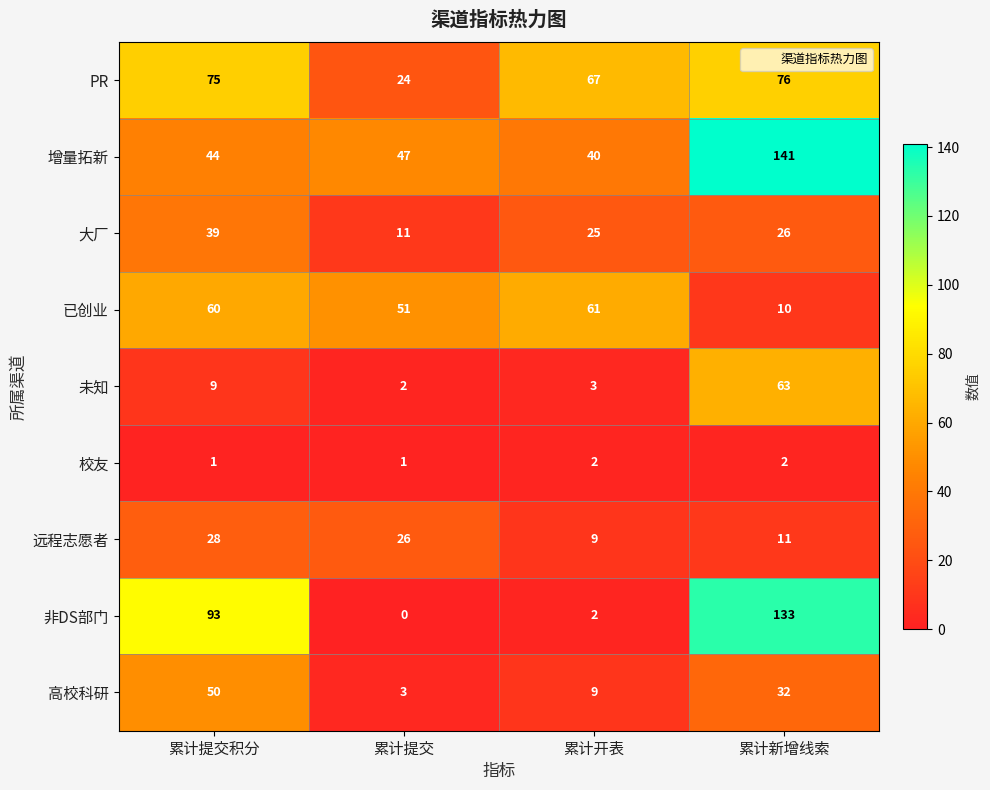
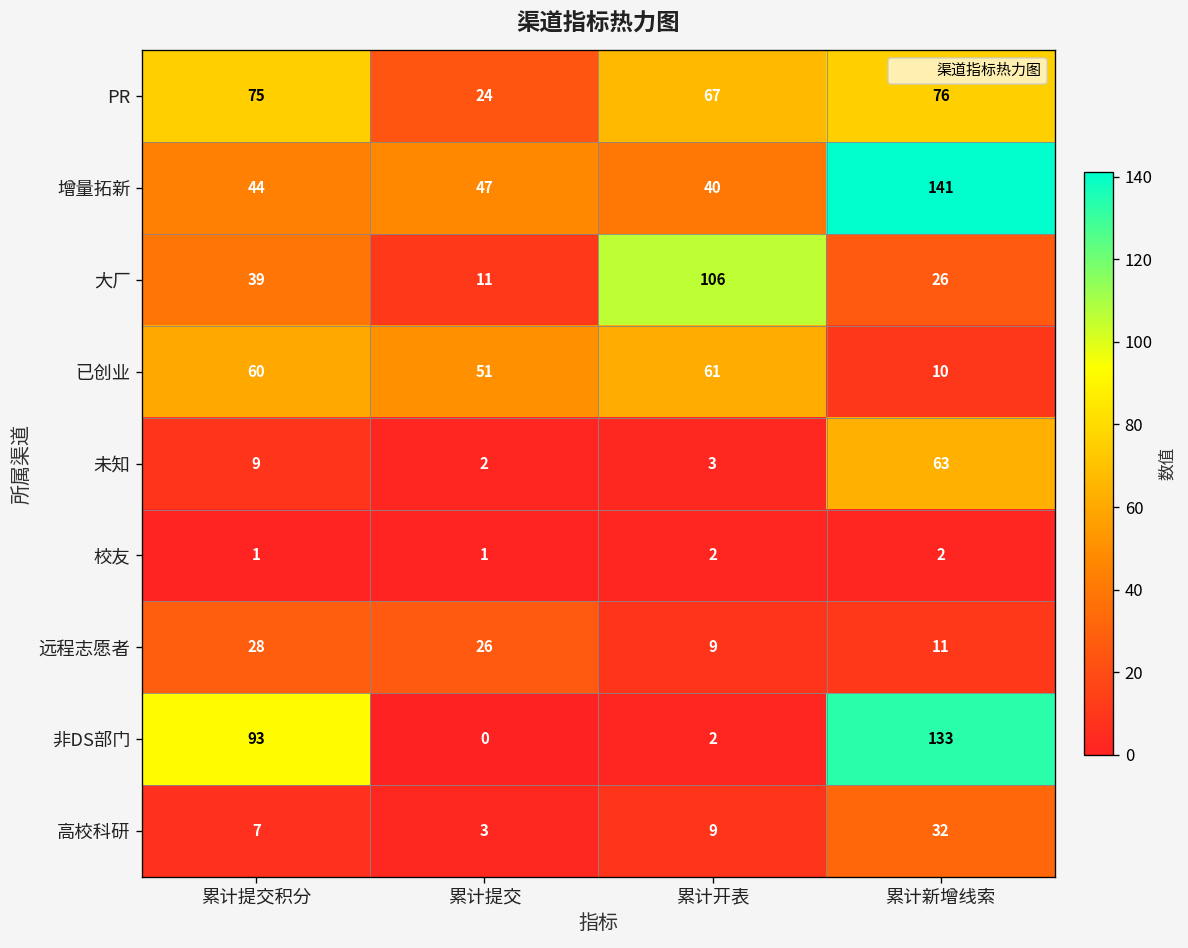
  {
    "PR": {
      "累计提交积分": 75,
      "累计提交": 24,
      "累计开表": 67,
      "累计新增线索": 76
    },
    "增量拓新": {
      "累计提交积分": 44,
      "累计提交": 47,
      "累计开表": 40,
      "累计新增线索": 141
    },
    "大厂": {
      "累计提交积分": 39,
      "累计提交": 11,
-     "累计开表": 25,
+     "累计开表": 106,
      "累计新增线索": 26
    },
    "已创业": {
      "累计提交积分": 60,
      "累计提交": 51,
      "累计开表": 61,
      "累计新增线索": 10
    },
    "未知": {
      "累计提交积分": 9,
      "累计提交": 2,
      "累计开表": 3,
      "累计新增线索": 63
    },
    "校友": {
      "累计提交积分": 1,
      "累计提交": 1,
      "累计开表": 2,
      "累计新增线索": 2
    },
    "远程志愿者": {
      "累计提交积分": 28,
      "累计提交": 26,
      "累计开表": 9,
      "累计新增线索": 11
    },
    "非DS部门": {
      "累计提交积分": 93,
      "累计提交": 0,
      "累计开表": 2,
      "累计新增线索": 133
    },
    "高校科研": {
-     "累计提交积分": 50,
+     "累计提交积分": 7,
      "累计提交": 3,
      "累计开表": 9,
      "累计新增线索": 32
    }
  }
